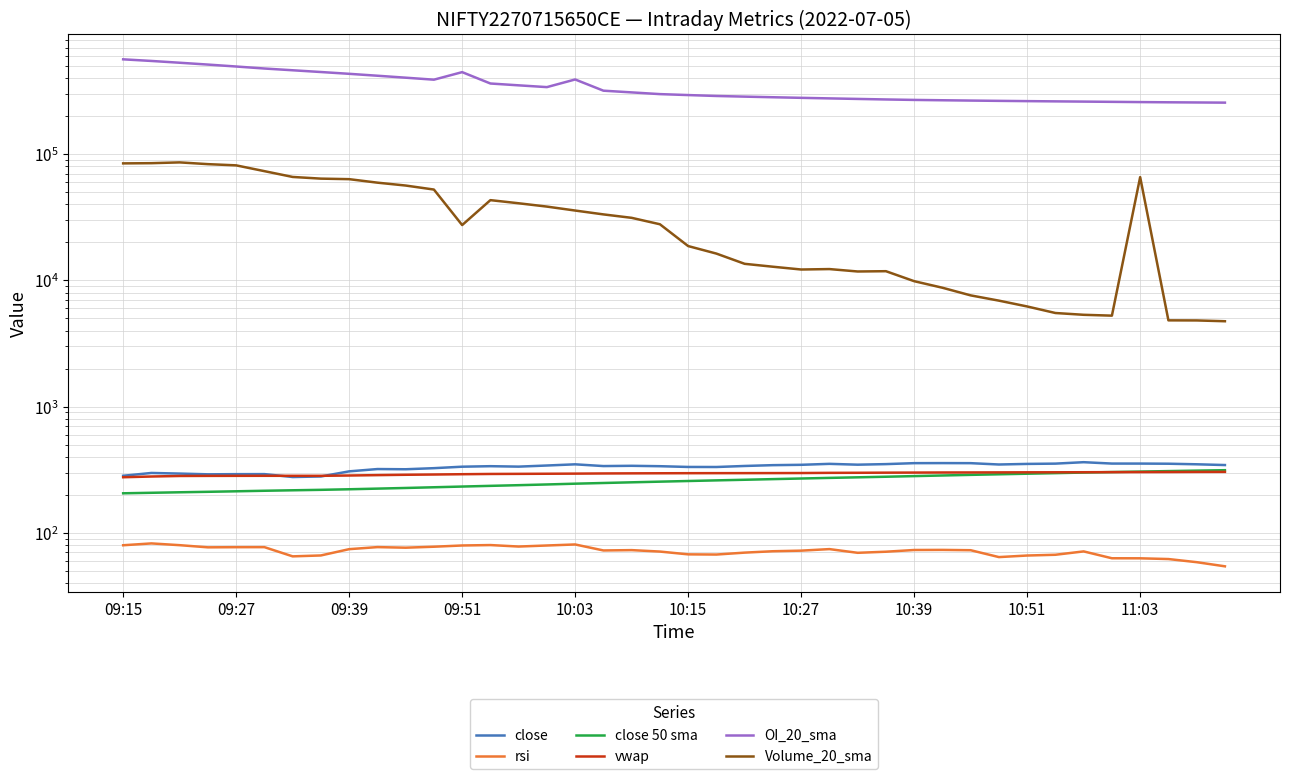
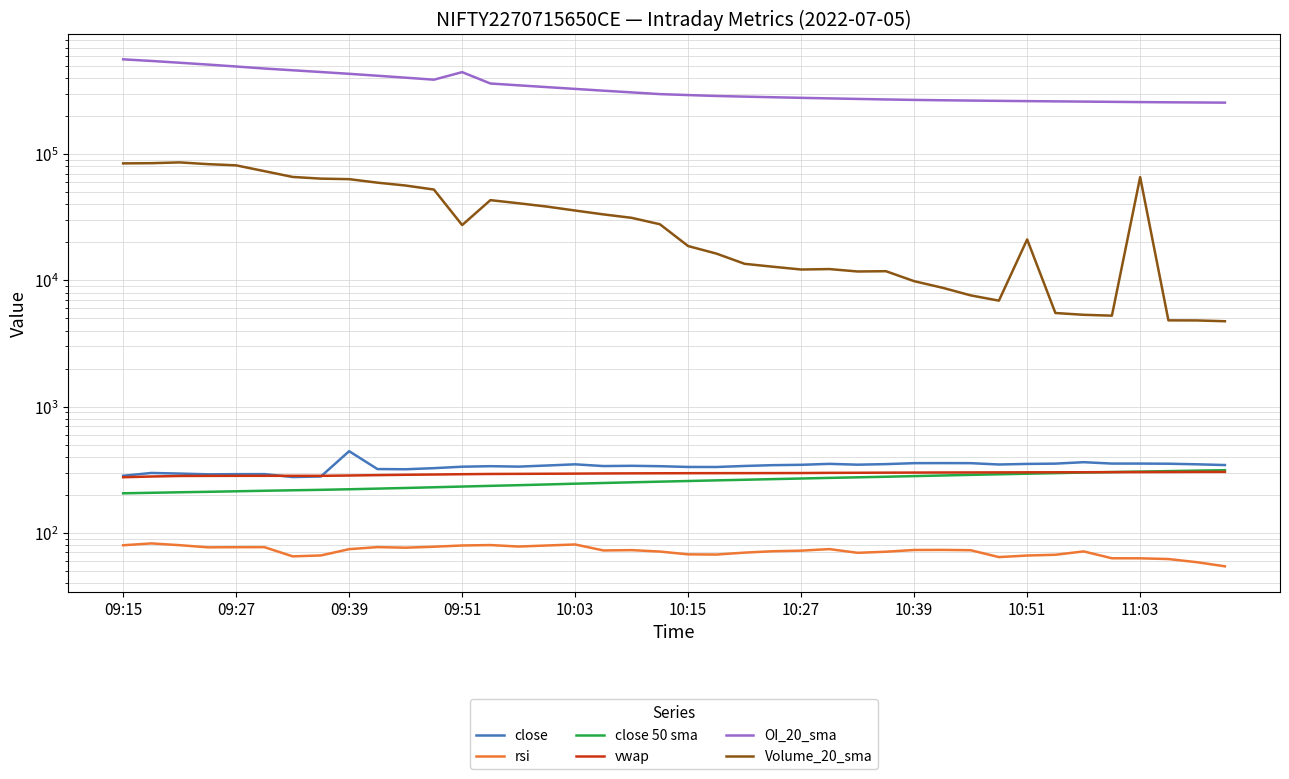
  {
    "close": {
-     "09:39": 310,
+     "09:39": 440,
      "09:51": 330,
      "10:03": 350,
      "10:15": 330,
      "10:27": 350,
      "10:39": 360,
      "10:51": 350,
      "11:03": 350
    },
    "rsi": {
      "09:15": 80,
      "09:27": 80,
      "09:39": 70,
      "09:51": 80,
      "10:03": 80,
      "10:15": 70,
      "10:27": 70,
      "10:39": 70,
      "10:51": 70,
      "11:03": 60
    },
    "close 50 sma": {
      "09:15": 210,
      "09:27": 210,
      "09:39": 220,
      "09:51": 230,
      "10:03": 250,
      "10:15": 260,
      "10:27": 270,
      "10:39": 280
    },
    "vwap": {
      "09:39": 280,
      "09:51": 290,
      "10:03": 290,
      "10:15": 300,
      "10:27": 300,
      "10:39": 300
    },
    "OI_20_sma": {
      "09:15": 600000,
      "09:27": 500000,
      "09:39": 430000,
      "09:51": 450000,
-     "10:03": 390000,
+     "10:03": 330000,
      "10:15": 290000,
      "10:27": 280000,
      "10:39": 270000,
      "10:51": 260000,
      "11:03": 260000
    },
    "Volume_20_sma": {
      "09:15": 80000,
      "09:27": 80000,
      "09:39": 60000,
      "09:51": 27000,
      "10:03": 36000,
      "10:15": 19000,
      "10:27": 12000,
      "10:39": 10000,
-     "10:51": 6000,
+     "10:51": 21000,
      "11:03": 70000
    }
  }
